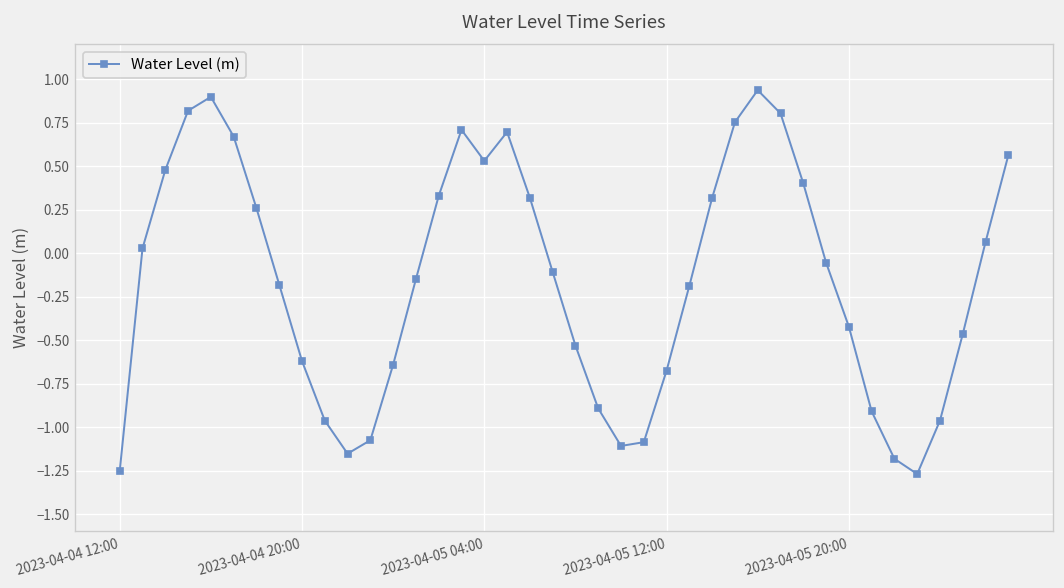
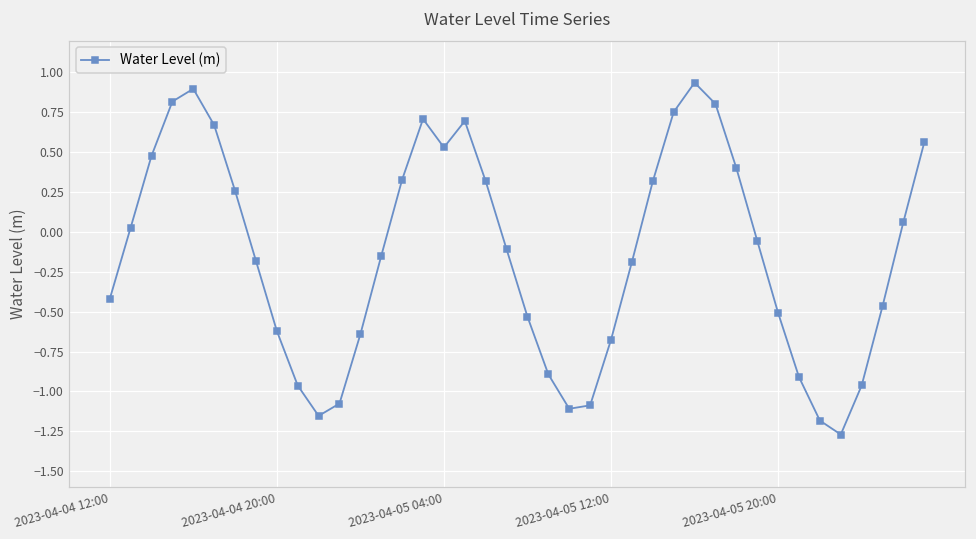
  {
-   "2023-04-04 12:00": -1.25,
+   "2023-04-04 12:00": -0.42,
    "2023-04-04 20:00": -0.62,
    "2023-04-05 04:00": 0.53,
    "2023-04-05 12:00": -0.68,
-   "2023-04-05 20:00": -0.42
+   "2023-04-05 20:00": -0.51
  }
